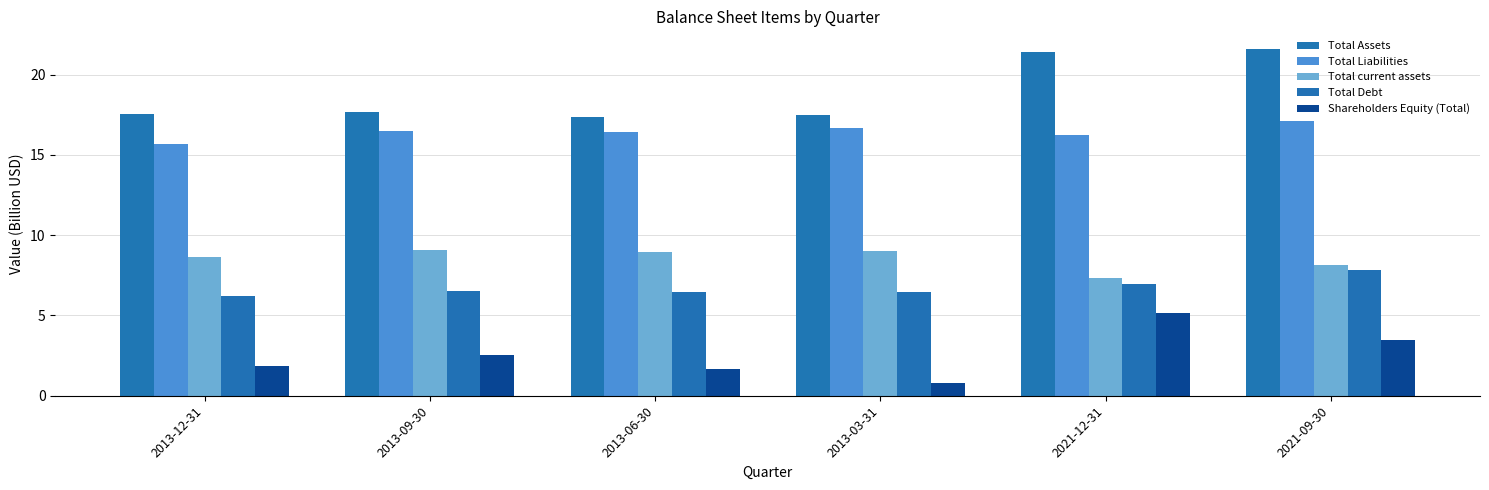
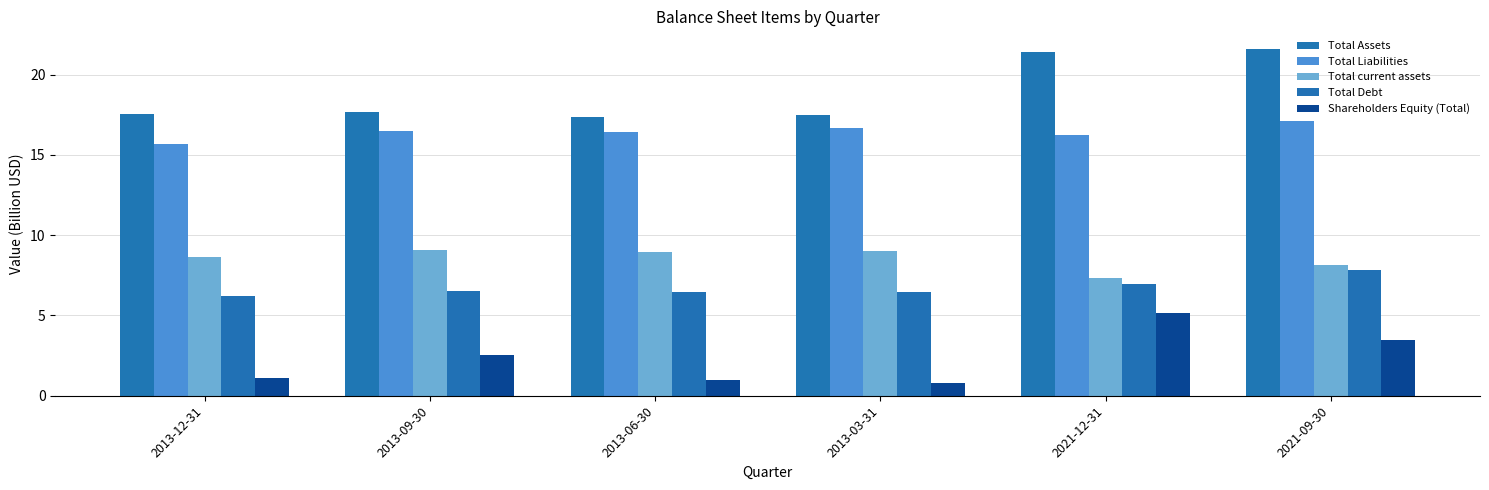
  {
    "Shareholders Equity (Total)": {
-     "2013-12-31": 1.9,
+     "2013-12-31": 1.1,
      "2013-09-30": 2.5,
-     "2013-06-30": 1.7,
+     "2013-06-30": 1.0,
      "2013-03-31": 0.8,
      "2021-12-31": 5.2,
      "2021-09-30": 3.5
    }
  }
